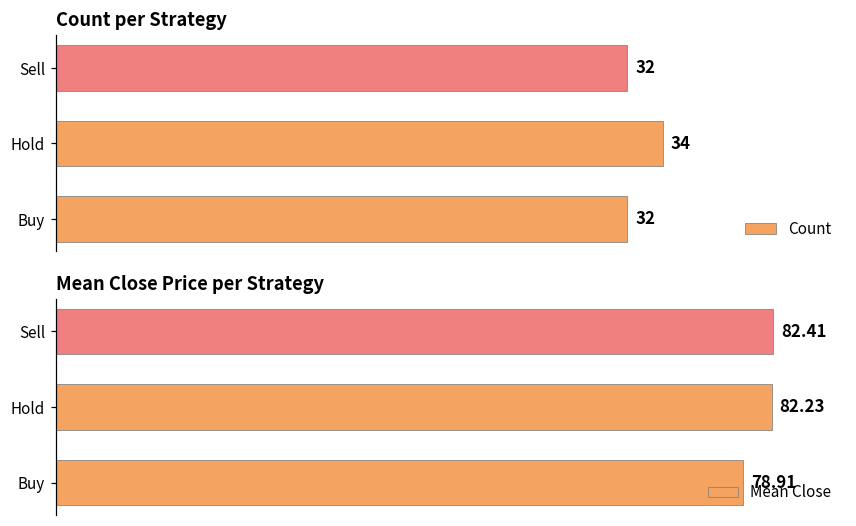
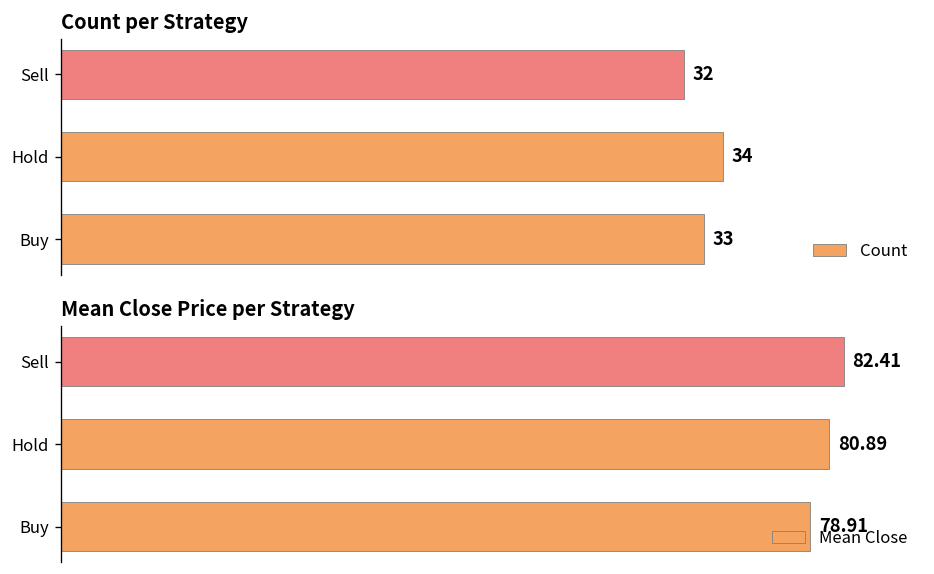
  {
    "Count per Strategy": {
      "Sell": 32,
      "Hold": 34,
-     "Buy": 32
+     "Buy": 33
    },
    "Mean Close Price per Strategy": {
      "Sell": 82.41,
-     "Hold": 82.23,
+     "Hold": 80.89,
      "Buy": 78.91
    }
  }
